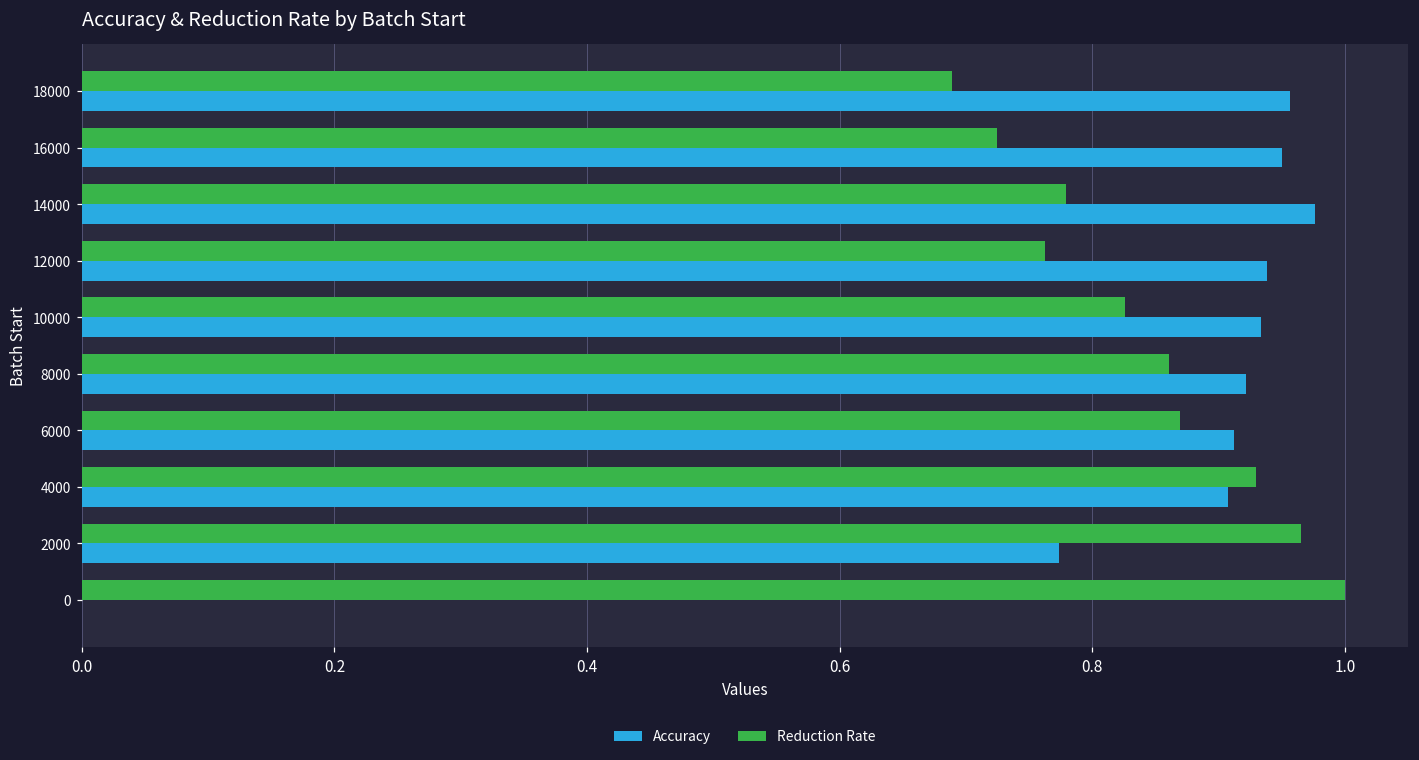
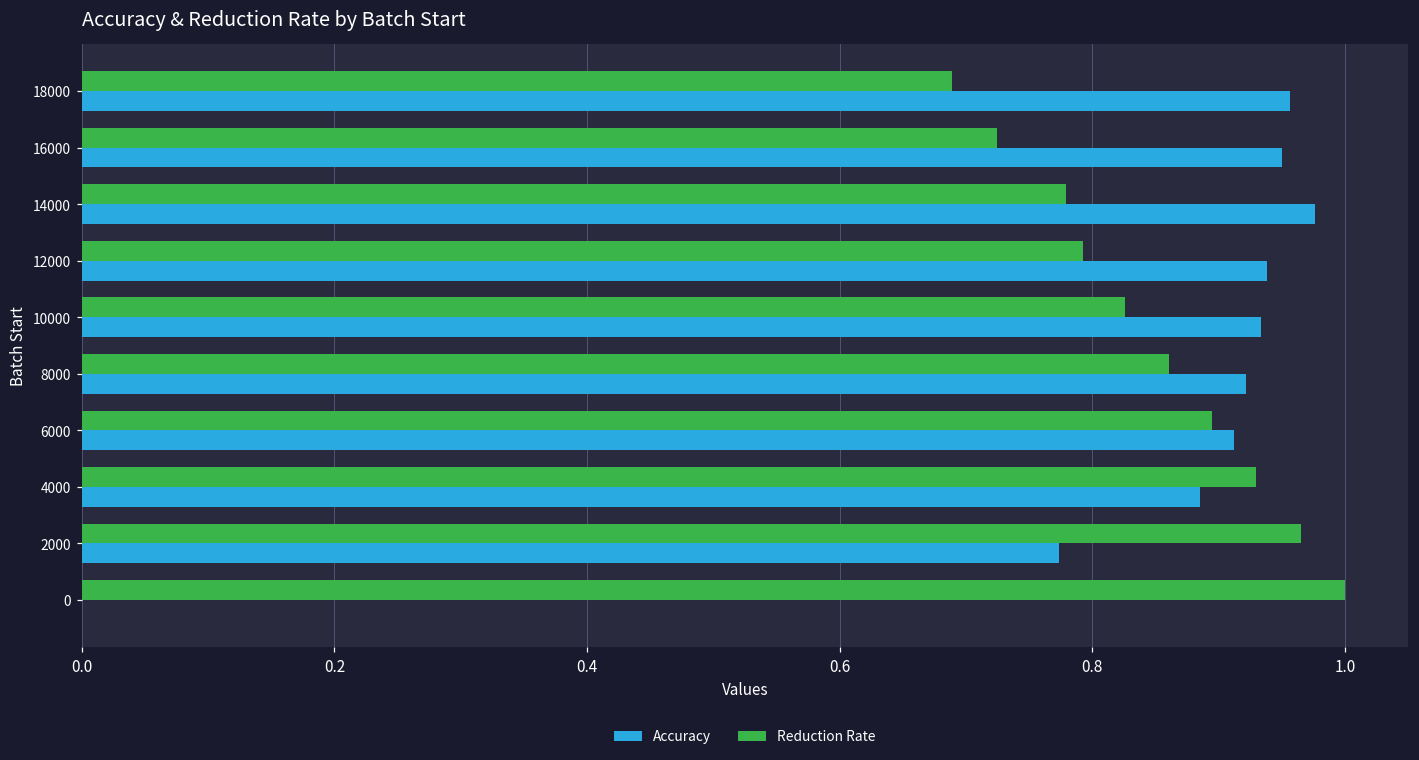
  {
    "Accuracy": {
      "18000": 0.957,
      "16000": 0.950,
      "14000": 0.976,
      "12000": 0.938,
      "10000": 0.934,
      "8000": 0.922,
      "6000": 0.912,
-     "4000": 0.908,
+     "4000": 0.886,
      "2000": 0.773,
      "0": 0.000
    },
    "Reduction Rate": {
      "18000": 0.689,
      "16000": 0.725,
      "14000": 0.780,
-     "12000": 0.762,
+     "12000": 0.793,
      "10000": 0.826,
      "8000": 0.861,
-     "6000": 0.870,
+     "6000": 0.895,
      "4000": 0.930,
      "2000": 0.965,
      "0": 1.000
    }
  }
